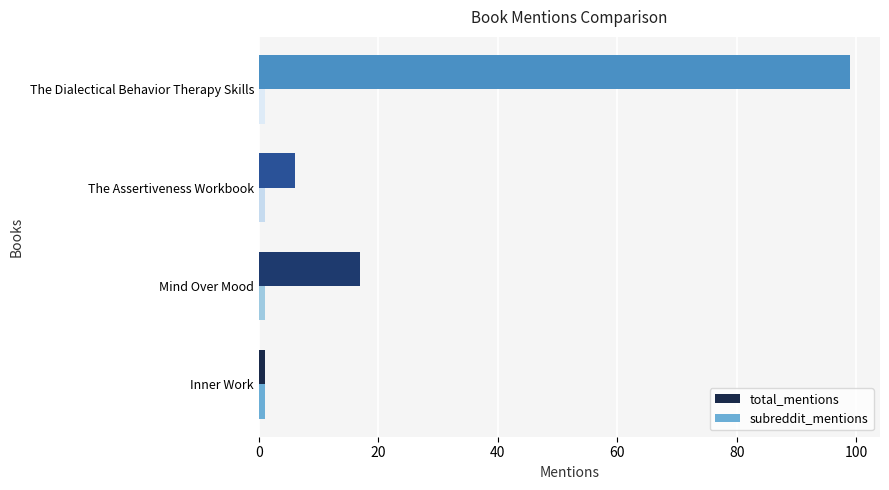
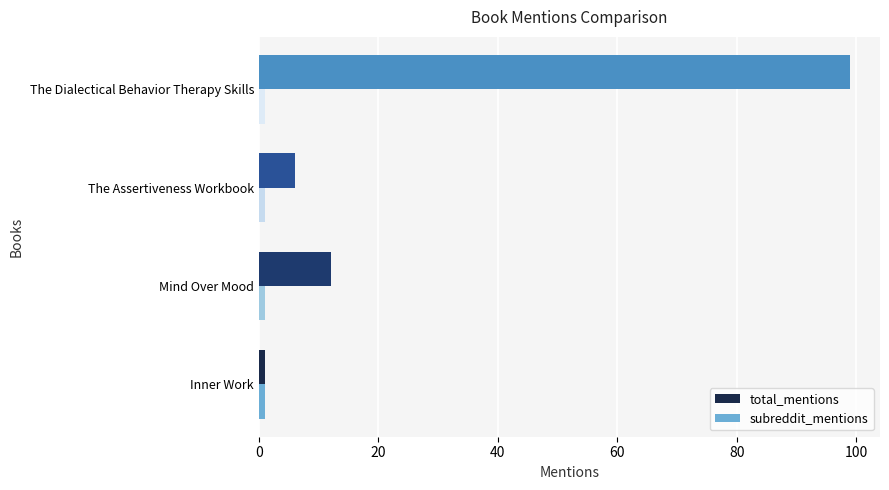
  {
    "total_mentions": {
      "The Dialectical Behavior Therapy Skills": 99,
      "The Assertiveness Workbook": 6,
-     "Mind Over Mood": 17,
+     "Mind Over Mood": 12,
      "Inner Work": 1
    },
    "subreddit_mentions": {
      "The Dialectical Behavior Therapy Skills": 1,
      "The Assertiveness Workbook": 1,
      "Mind Over Mood": 1,
      "Inner Work": 1
    }
  }
